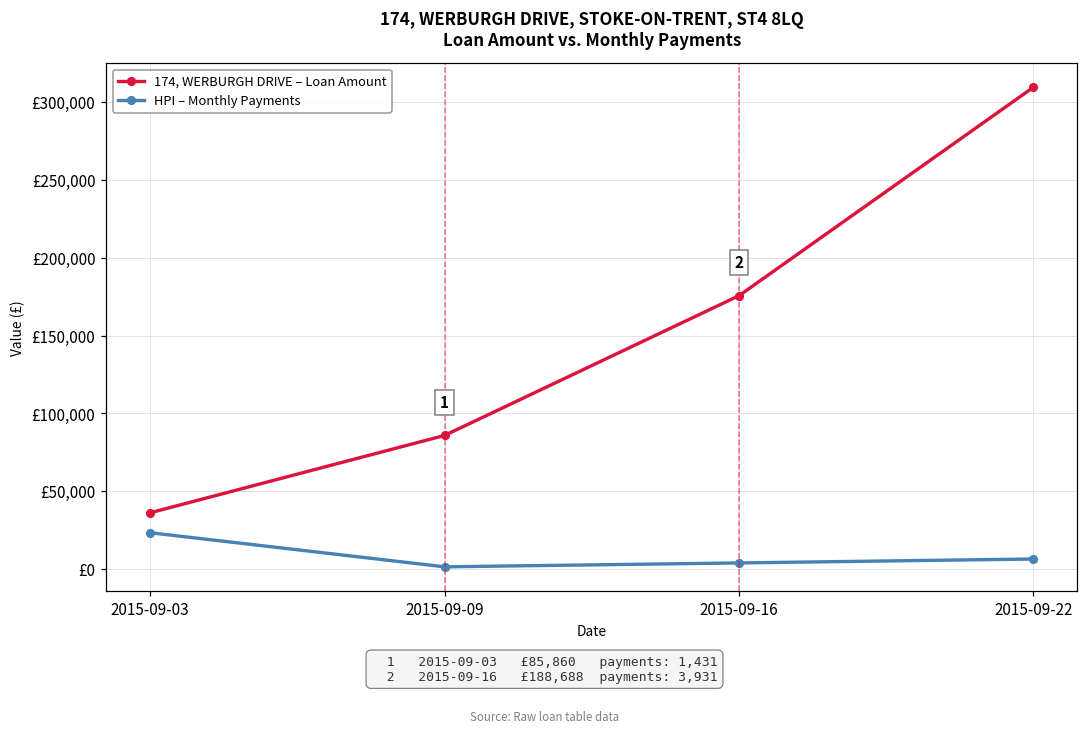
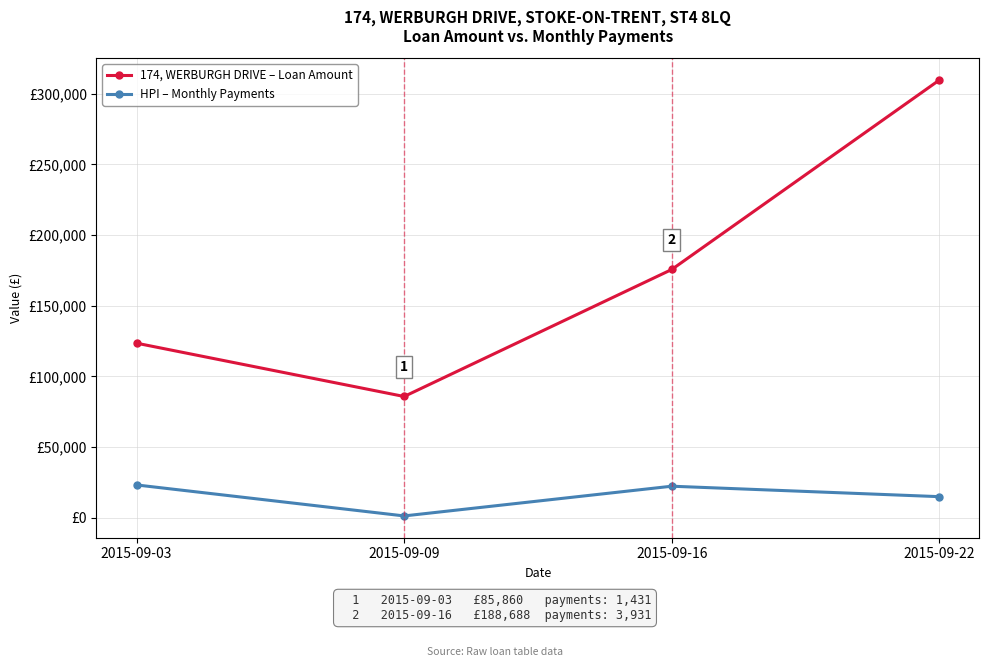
  {
    "174, WERBURGH DRIVE – Loan Amount": {
-     "2015-09-03": "£36,000",
+     "2015-09-03": "£124,000",
      "2015-09-22": "£310,000"
    },
    "HPI – Monthly Payments": {
      "2015-09-03": "£23,000",
      "2015-09-09": "£1,000",
-     "2015-09-16": "£4,000",
-     "2015-09-22": "£6,000"
+     "2015-09-16": "£22,000",
+     "2015-09-22": "£15,000"
    }
  }
